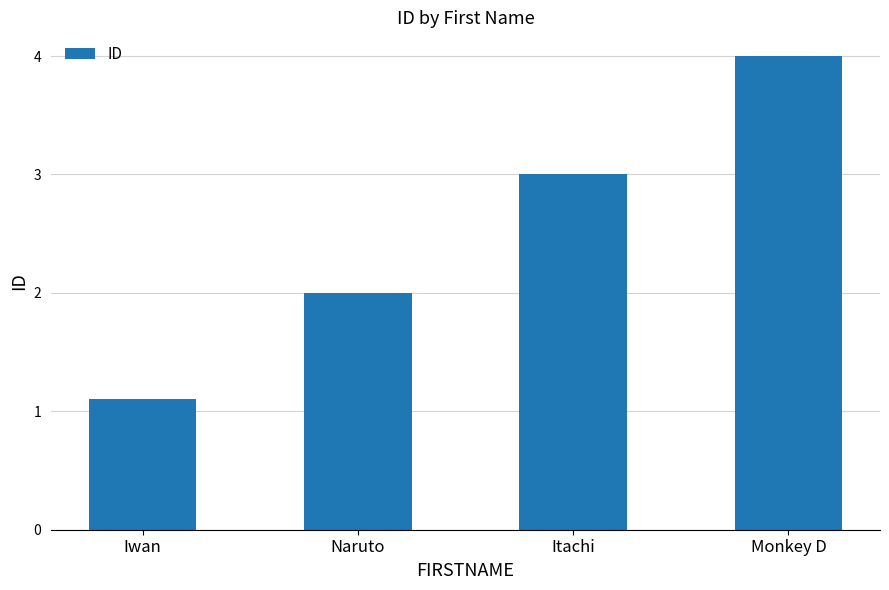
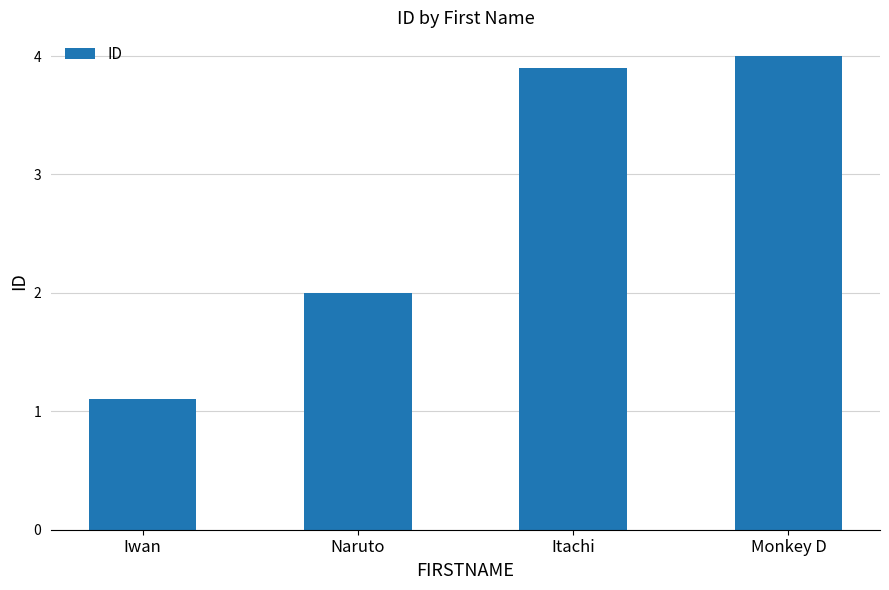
  {
    "Iwan": 1.1,
    "Naruto": 2.0,
-   "Itachi": 3.0,
+   "Itachi": 3.9,
    "Monkey D": 4.0
  }
